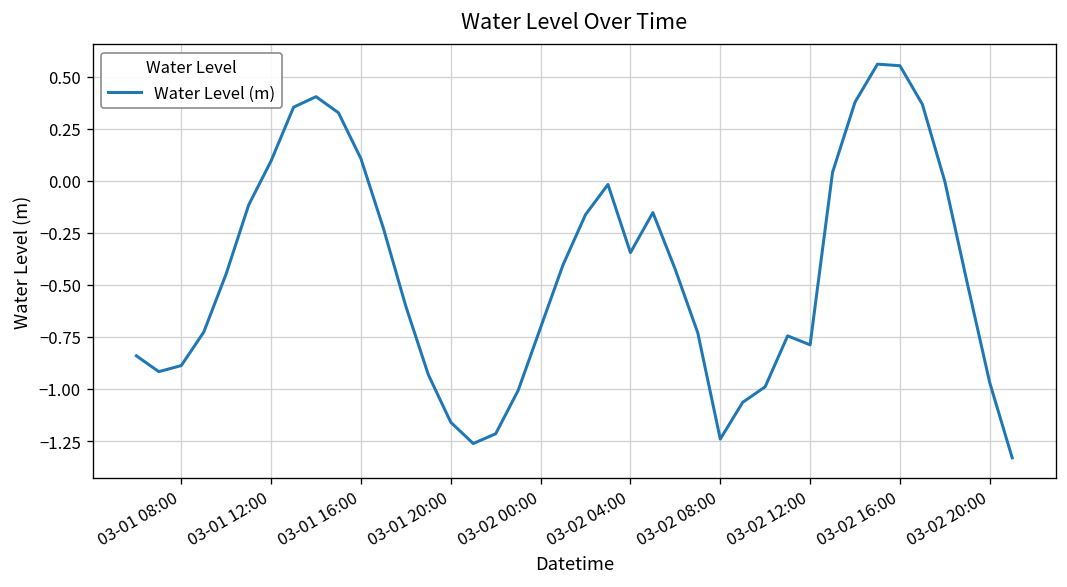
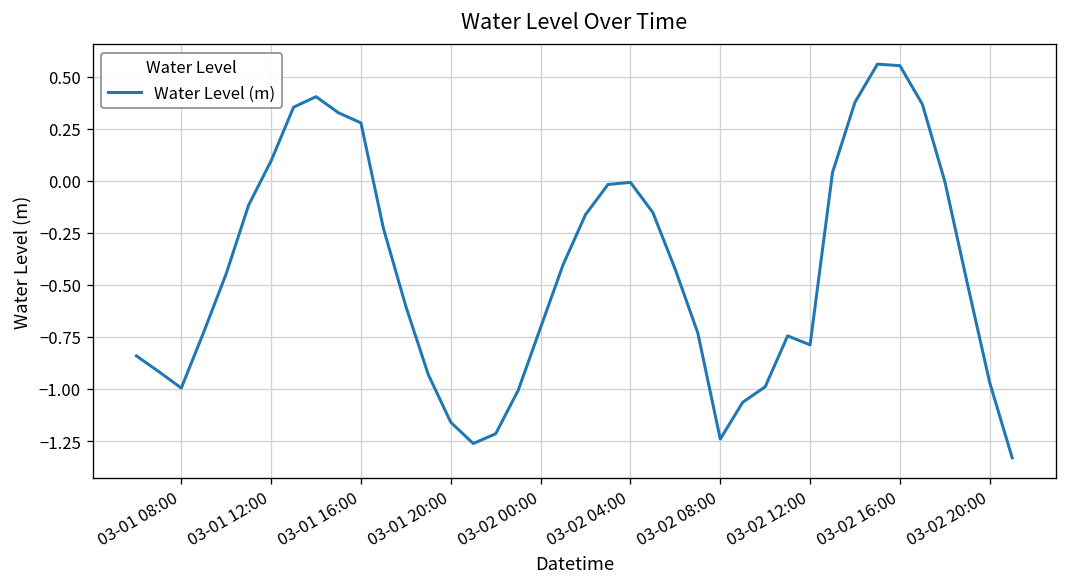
  {
-   "03-01 08:00": -0.89,
+   "03-01 08:00": -1.00,
    "03-01 12:00": 0.10,
-   "03-01 16:00": 0.11,
+   "03-01 16:00": 0.28,
    "03-01 20:00": -1.16,
    "03-02 00:00": -0.70,
-   "03-02 04:00": -0.35,
+   "03-02 04:00": -0.01,
    "03-02 08:00": -1.24,
    "03-02 12:00": -0.79,
    "03-02 16:00": 0.55,
    "03-02 20:00": -0.97
  }
